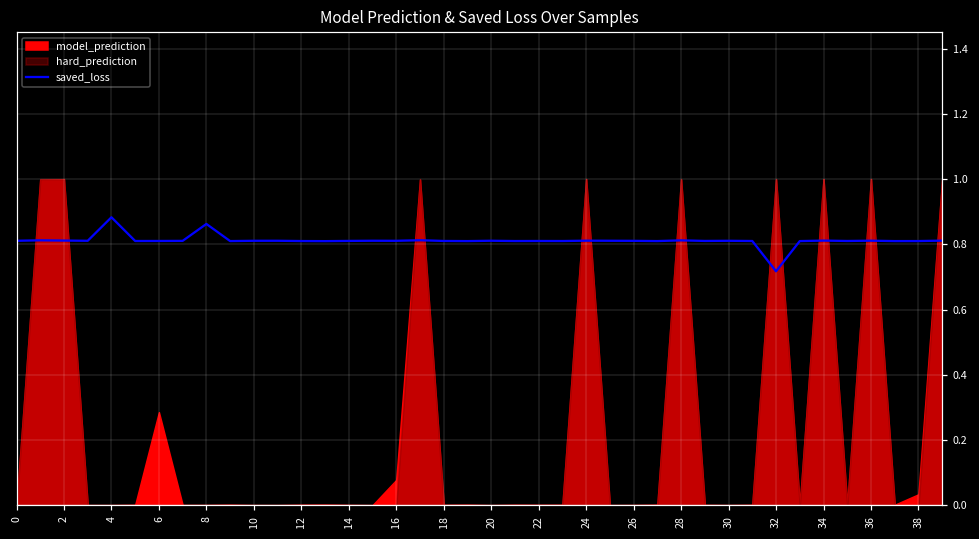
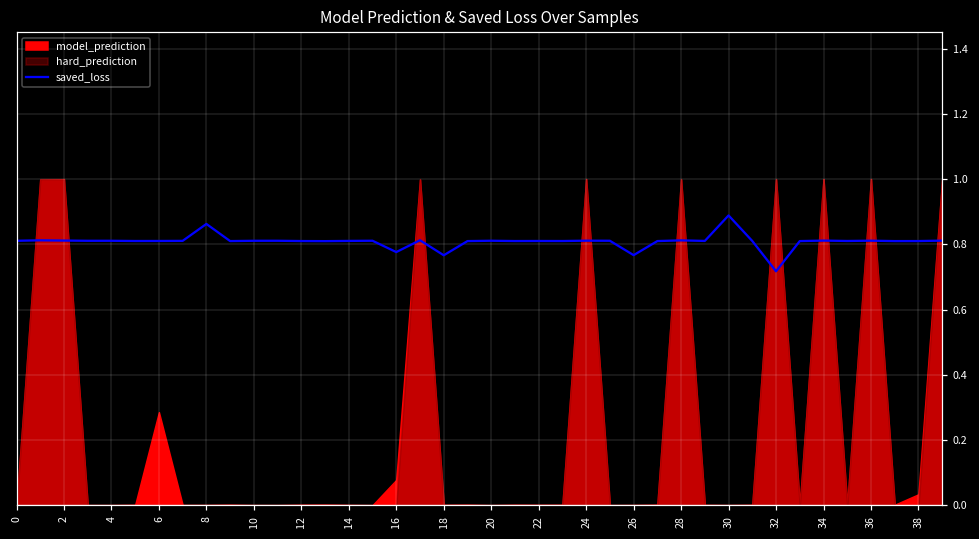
  {
    "saved_loss": {
      "0": 0.81,
      "2": 0.81,
-     "4": 0.88,
+     "4": 0.81,
      "6": 0.81,
      "8": 0.86,
      "10": 0.81,
      "12": 0.81,
      "14": 0.81,
-     "16": 0.81,
-     "18": 0.81,
+     "16": 0.78,
+     "18": 0.77,
      "20": 0.81,
      "22": 0.81,
      "24": 0.81,
-     "26": 0.81,
+     "26": 0.77,
      "28": 0.81,
-     "30": 0.81,
+     "30": 0.89,
      "32": 0.72,
      "34": 0.81,
      "36": 0.81,
      "38": 0.81
    },
    "model_prediction": {
      "6": 0.29,
      "16": 0.08,
      "38": 0.03
    },
    "hard_prediction": {
      "6": 0.00,
      "16": 0.00,
      "38": 0.00
    }
  }
